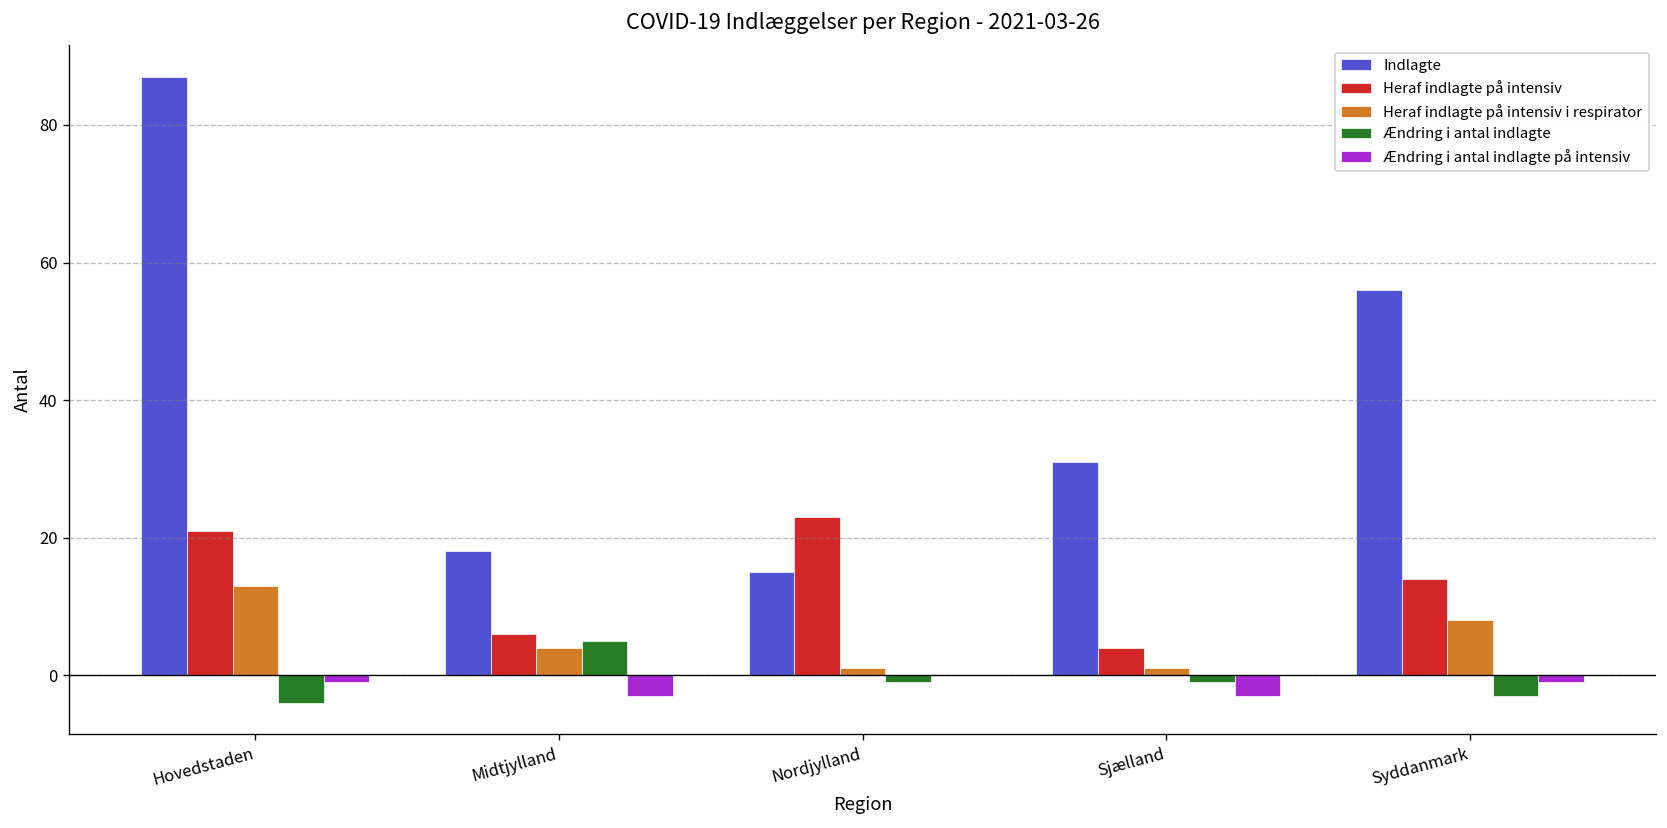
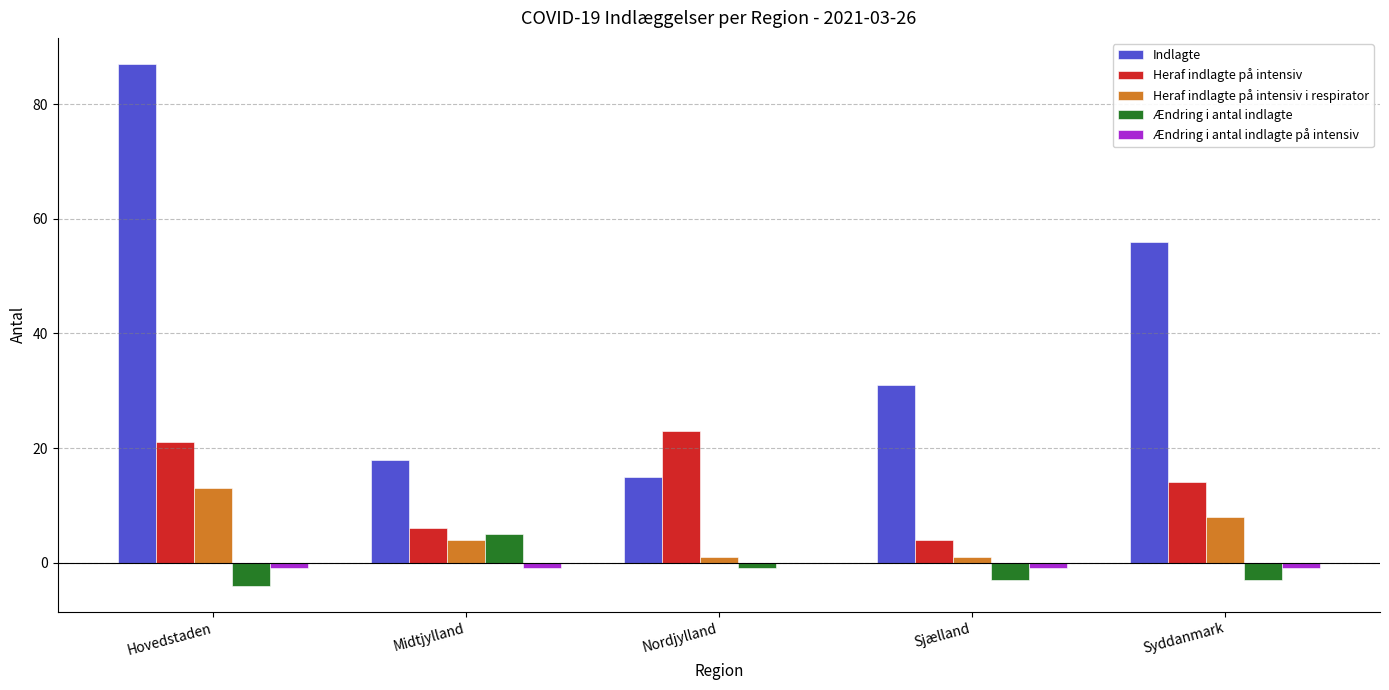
  {
    "Indlagte": {
      "Hovedstaden": 87,
      "Midtjylland": 18,
      "Nordjylland": 15,
      "Sjælland": 31,
      "Syddanmark": 56
    },
    "Heraf indlagte på intensiv": {
      "Hovedstaden": 21,
      "Midtjylland": 6,
      "Nordjylland": 23,
      "Sjælland": 4,
      "Syddanmark": 14
    },
    "Heraf indlagte på intensiv i respirator": {
      "Hovedstaden": 13,
      "Midtjylland": 4,
      "Nordjylland": 1,
      "Sjælland": 1,
      "Syddanmark": 8
    },
    "Ændring i antal indlagte": {
      "Hovedstaden": -4,
      "Midtjylland": 5,
      "Nordjylland": -1,
-     "Sjælland": -1,
+     "Sjælland": -3,
      "Syddanmark": -3
    },
    "Ændring i antal indlagte på intensiv": {
      "Hovedstaden": -1,
-     "Midtjylland": -3,
+     "Midtjylland": -1,
      "Nordjylland": 0,
-     "Sjælland": -3,
+     "Sjælland": -1,
      "Syddanmark": -1
    }
  }
